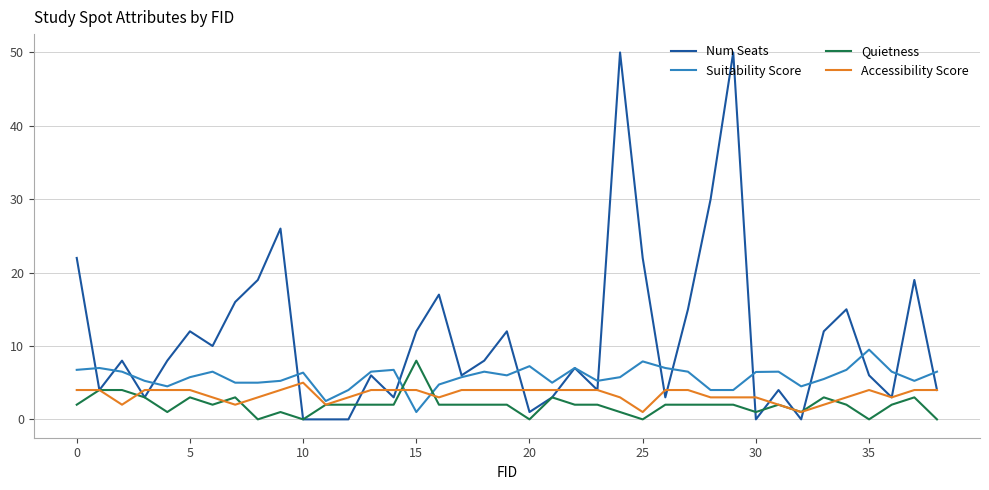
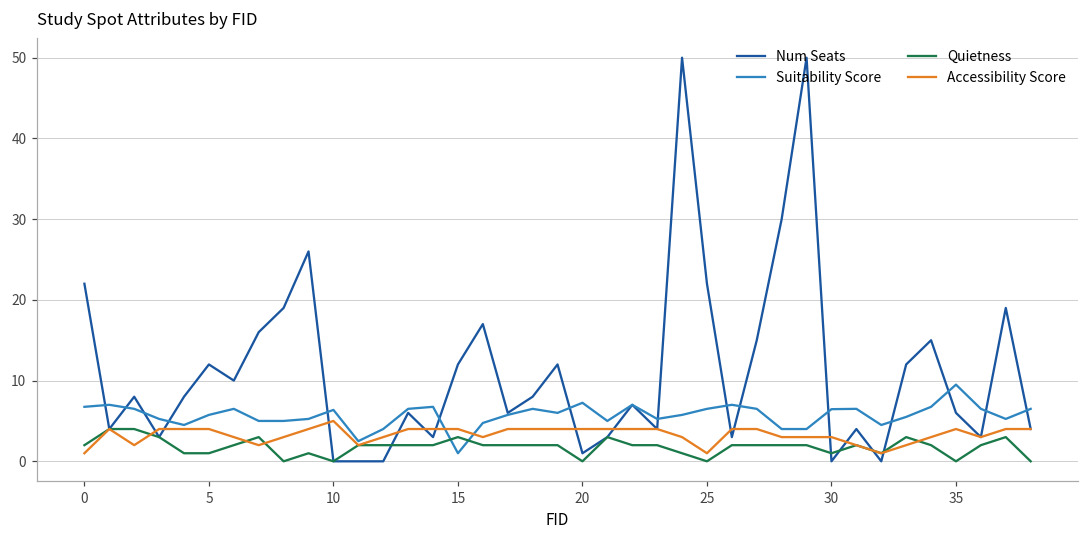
  {
    "Num Seats": {
      "0": 22,
      "5": 12,
      "15": 12,
      "20": 1,
      "25": 22,
      "30": 0,
      "35": 6
    },
    "Suitability Score": {
      "0": 7,
      "5": 6,
      "10": 6,
      "15": 1,
      "20": 7,
-     "25": 8,
+     "25": 7,
      "30": 6,
      "35": 10
    },
    "Quietness": {
      "0": 2,
-     "5": 3,
-     "15": 8,
+     "5": 1,
+     "15": 3,
      "20": 0,
      "25": 0,
      "30": 1,
      "35": 0
    },
    "Accessibility Score": {
-     "0": 4,
+     "0": 1,
      "5": 4,
      "10": 5,
      "15": 4,
      "20": 4,
      "25": 1,
      "30": 3,
      "35": 4
    }
  }
